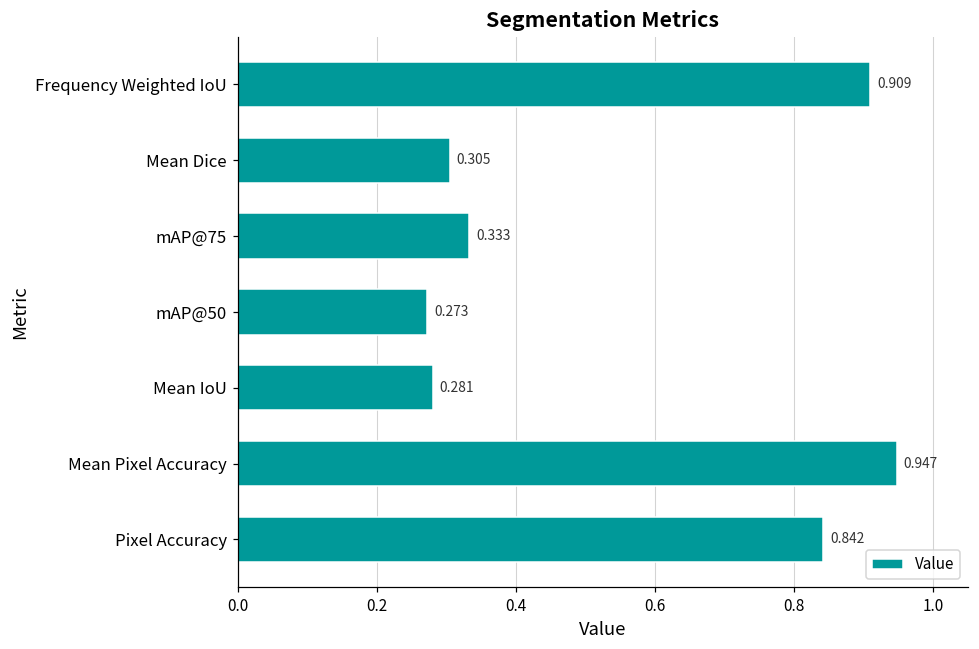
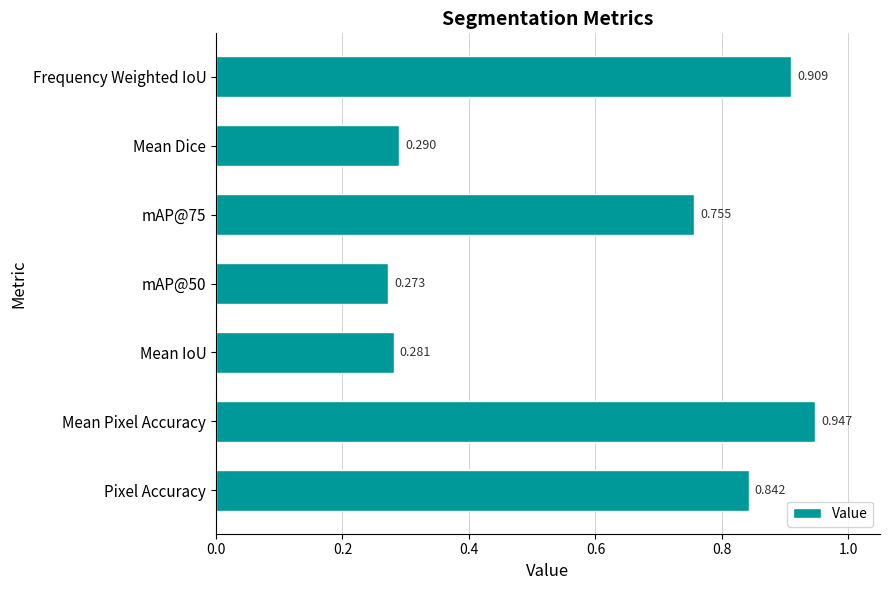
  {
    "Frequency Weighted IoU": 0.909,
-   "Mean Dice": 0.305,
-   "mAP@75": 0.333,
+   "Mean Dice": 0.290,
+   "mAP@75": 0.755,
    "mAP@50": 0.273,
    "Mean IoU": 0.281,
    "Mean Pixel Accuracy": 0.947,
    "Pixel Accuracy": 0.842
  }
